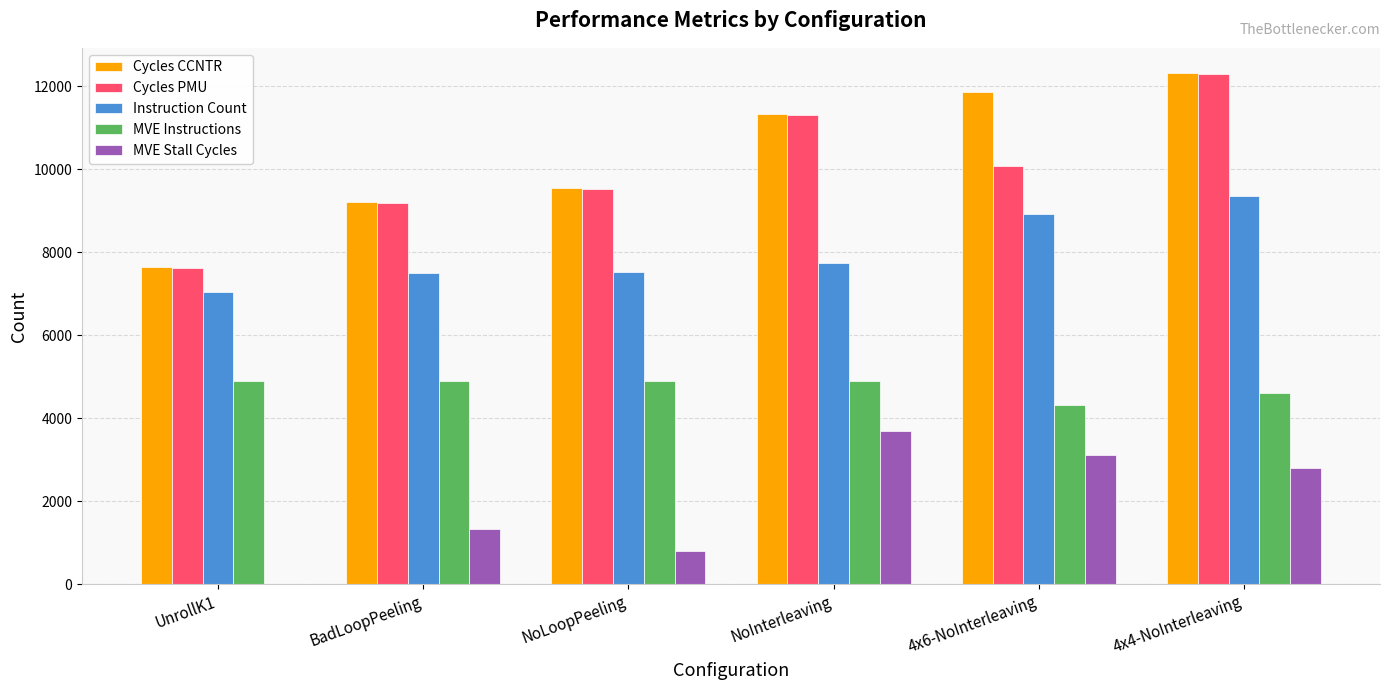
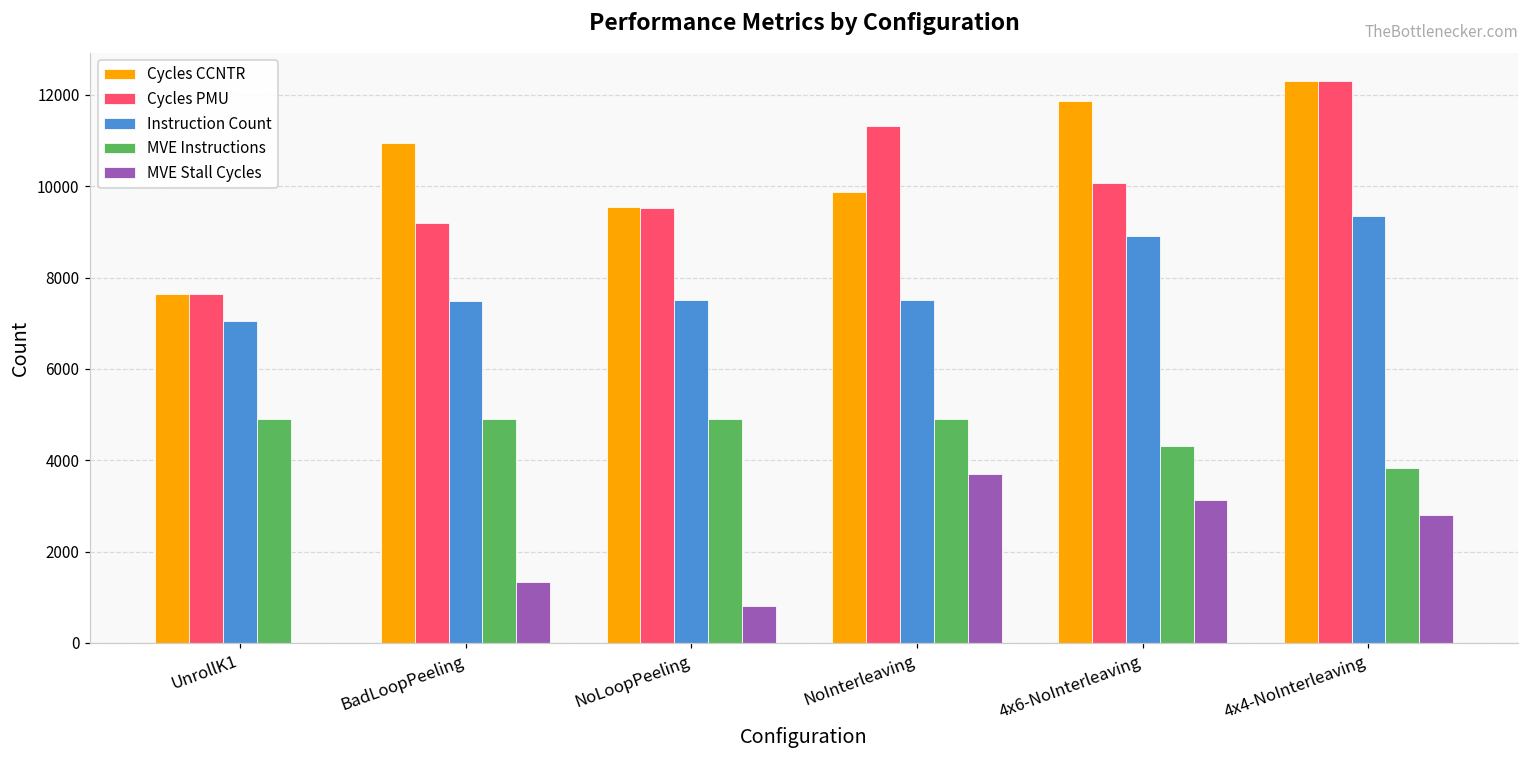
  {
    "Cycles CCNTR": {
      "UnrollK1": 7600,
-     "BadLoopPeeling": 9200,
+     "BadLoopPeeling": 10900,
      "NoLoopPeeling": 9500,
-     "NoInterleaving": 11300,
+     "NoInterleaving": 9900,
      "4x6-NoInterleaving": 11900,
      "4x4-NoInterleaving": 12300
    },
    "Cycles PMU": {
      "UnrollK1": 7600,
      "BadLoopPeeling": 9200,
      "NoLoopPeeling": 9500,
      "NoInterleaving": 11300,
      "4x6-NoInterleaving": 10100,
      "4x4-NoInterleaving": 12300
    },
    "Instruction Count": {
      "UnrollK1": 7000,
      "BadLoopPeeling": 7500,
      "NoLoopPeeling": 7500,
-     "NoInterleaving": 7800,
+     "NoInterleaving": 7500,
      "4x6-NoInterleaving": 8900,
      "4x4-NoInterleaving": 9400
    },
    "MVE Instructions": {
      "UnrollK1": 4900,
      "BadLoopPeeling": 4900,
      "NoLoopPeeling": 4900,
      "NoInterleaving": 4900,
      "4x6-NoInterleaving": 4300,
-     "4x4-NoInterleaving": 4600
+     "4x4-NoInterleaving": 3800
    },
    "MVE Stall Cycles": {
      "UnrollK1": 0,
      "BadLoopPeeling": 1300,
      "NoLoopPeeling": 800,
      "NoInterleaving": 3700,
      "4x6-NoInterleaving": 3100,
      "4x4-NoInterleaving": 2800
    }
  }
